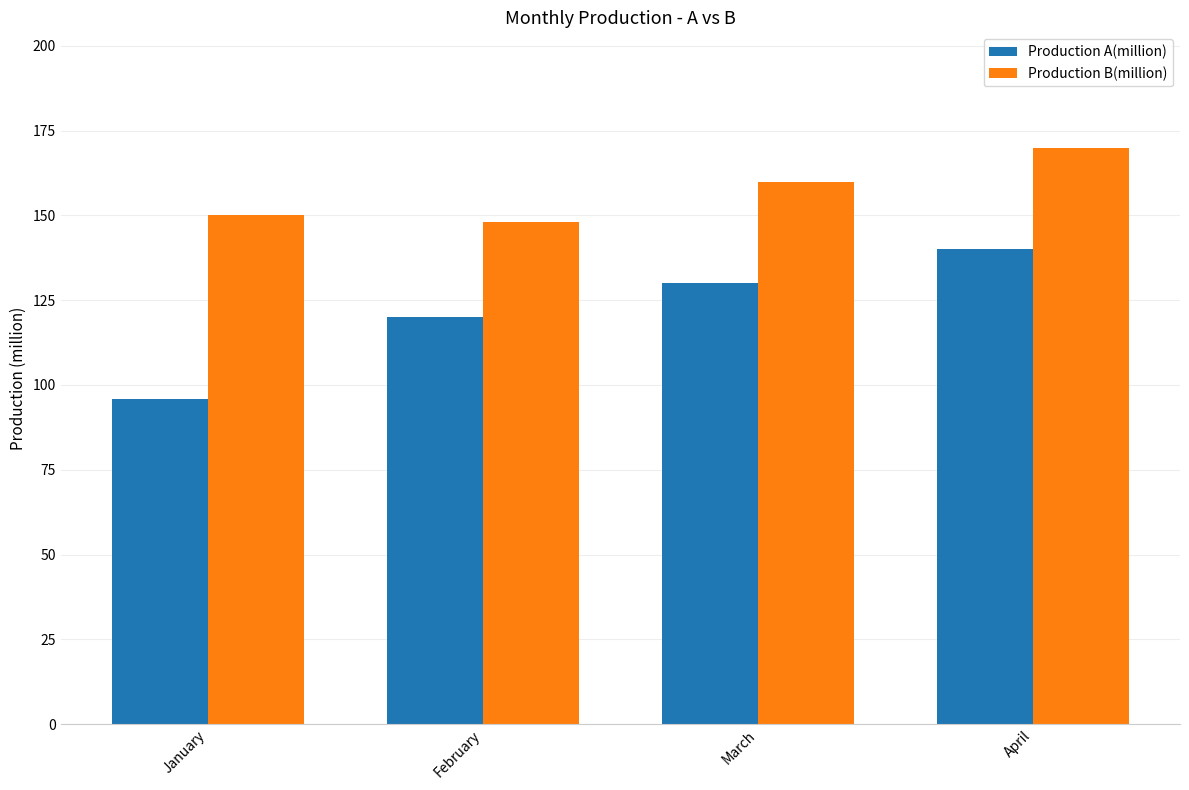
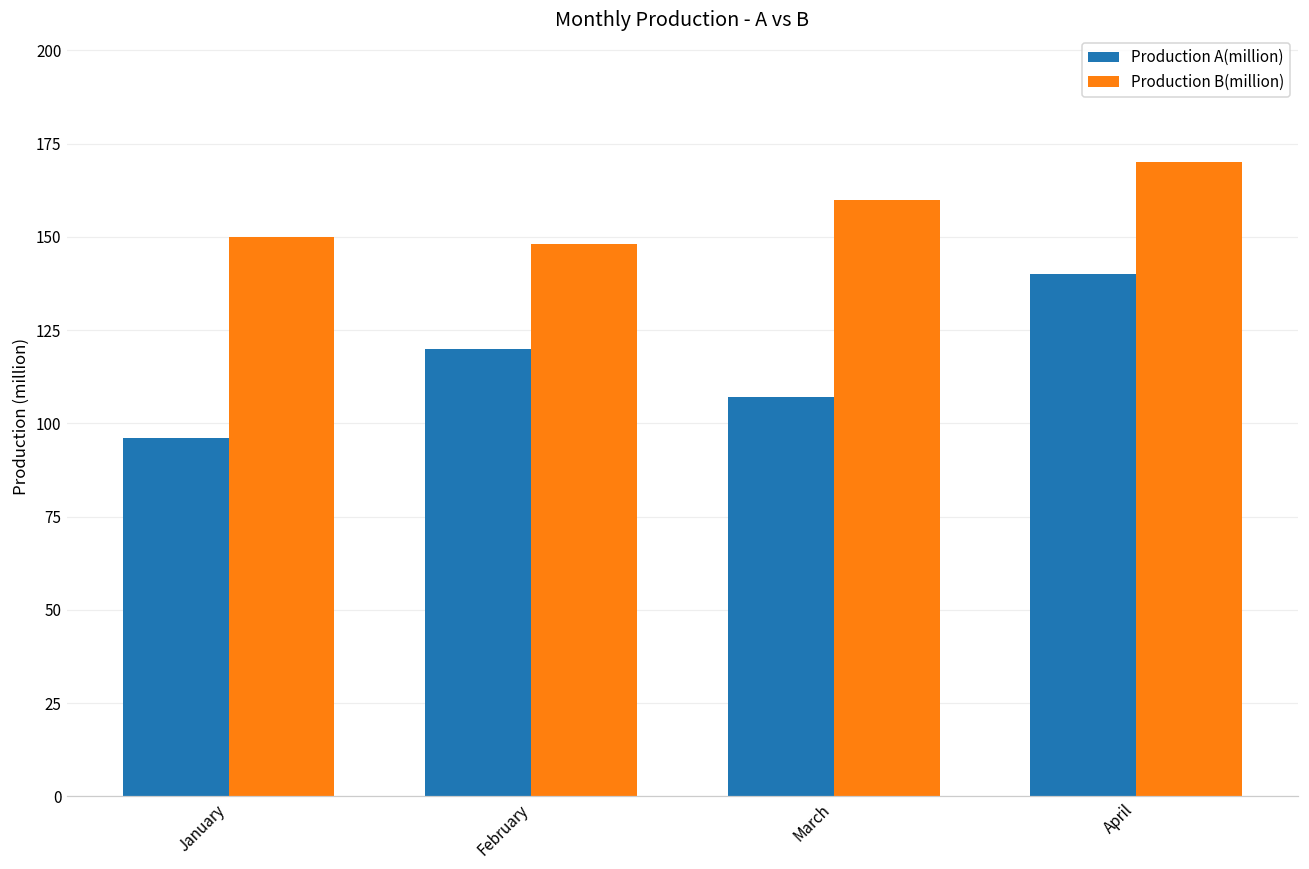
  {
    "Production A(million)": {
      "January": 96,
      "February": 120,
-     "March": 130,
+     "March": 107,
      "April": 140
    },
    "Production B(million)": {
      "January": 150,
      "February": 148,
      "March": 160,
      "April": 170
    }
  }
